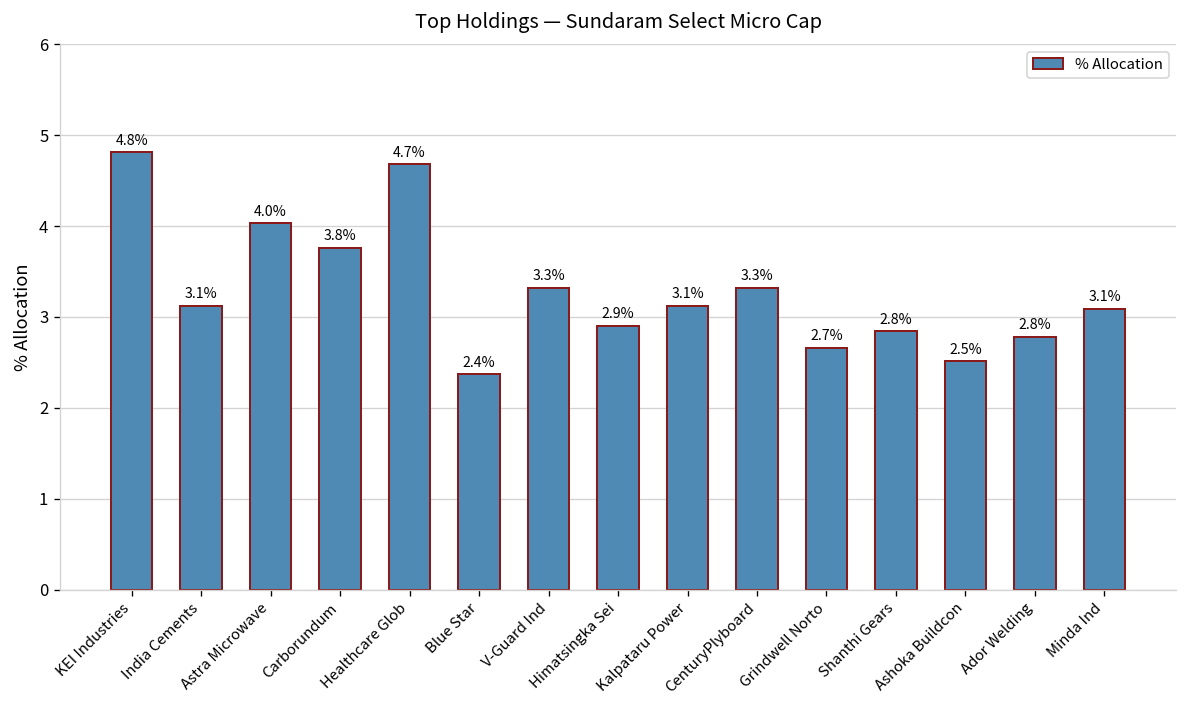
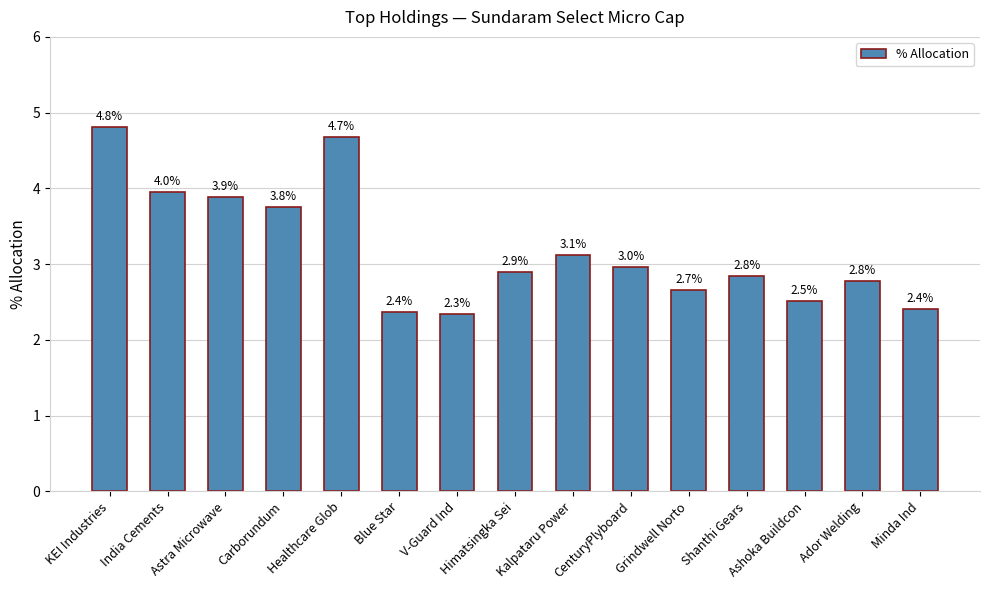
  {
    "KEI Industries": "4.8%",
-   "India Cements": "3.1%",
-   "Astra Microwave": "4.0%",
+   "India Cements": "4.0%",
+   "Astra Microwave": "3.9%",
    "Carborundum": "3.8%",
    "Healthcare Glob": "4.7%",
    "Blue Star": "2.4%",
-   "V-Guard Ind": "3.3%",
+   "V-Guard Ind": "2.3%",
    "Himatsingka Sei": "2.9%",
    "Kalpataru Power": "3.1%",
-   "CenturyPlyboard": "3.3%",
+   "CenturyPlyboard": "3.0%",
    "Grindwell Norto": "2.7%",
    "Shanthi Gears": "2.8%",
    "Ashoka Buildcon": "2.5%",
    "Ador Welding": "2.8%",
-   "Minda Ind": "3.1%"
+   "Minda Ind": "2.4%"
  }
